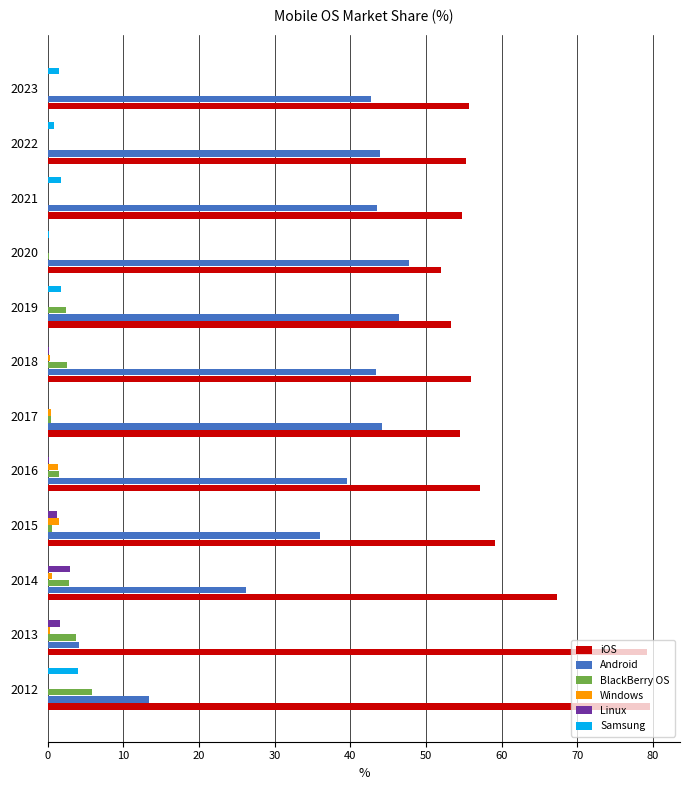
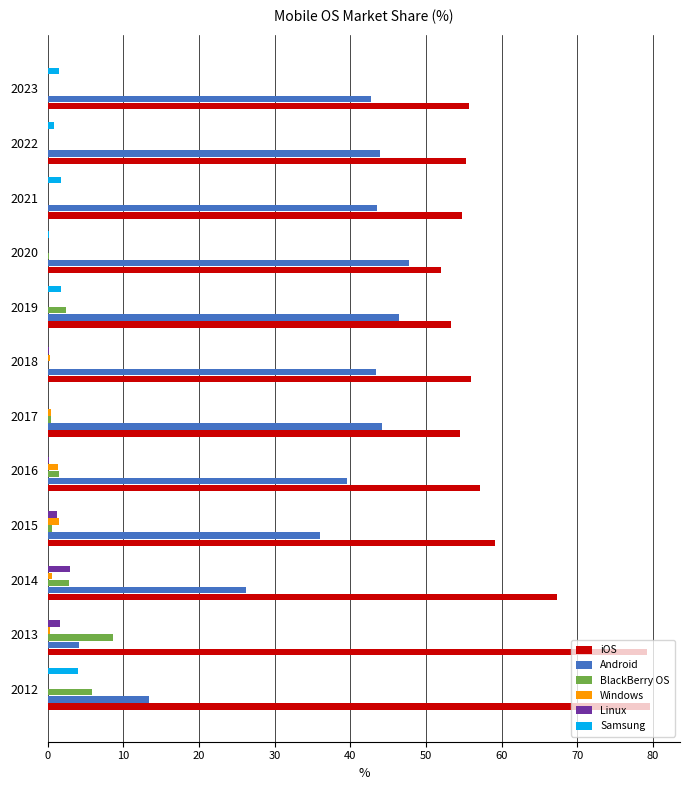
  {
    "iOS": {
      "2023": 56,
      "2022": 55,
      "2021": 55,
      "2020": 52,
      "2019": 53,
      "2018": 56,
      "2017": 55,
      "2016": 57,
      "2015": 59,
      "2014": 67
    },
    "Android": {
      "2023": 43,
      "2022": 44,
      "2021": 44,
      "2020": 48,
      "2019": 46,
      "2018": 43,
      "2017": 44,
      "2016": 40,
      "2015": 36,
      "2014": 26,
      "2013": 4,
      "2012": 13
    },
    "BlackBerry OS": {
      "2023": 0,
      "2022": 0,
      "2019": 2,
-     "2018": 3,
+     "2018": 0,
      "2017": 0,
      "2016": 2,
      "2015": 1,
      "2014": 3,
-     "2013": 4,
+     "2013": 9,
      "2012": 6
    },
    "Windows": {
      "2023": 0,
      "2022": 0,
      "2021": 0,
      "2017": 0,
      "2016": 1,
      "2015": 2,
      "2014": 1
    },
    "Linux": {
      "2023": 0,
      "2022": 0,
      "2021": 0,
      "2020": 0,
      "2015": 1,
      "2014": 3,
      "2013": 2
    },
    "Samsung": {
      "2023": 2,
      "2022": 1,
      "2021": 2,
      "2019": 2,
      "2015": 0,
      "2014": 0,
      "2012": 4
    }
  }
